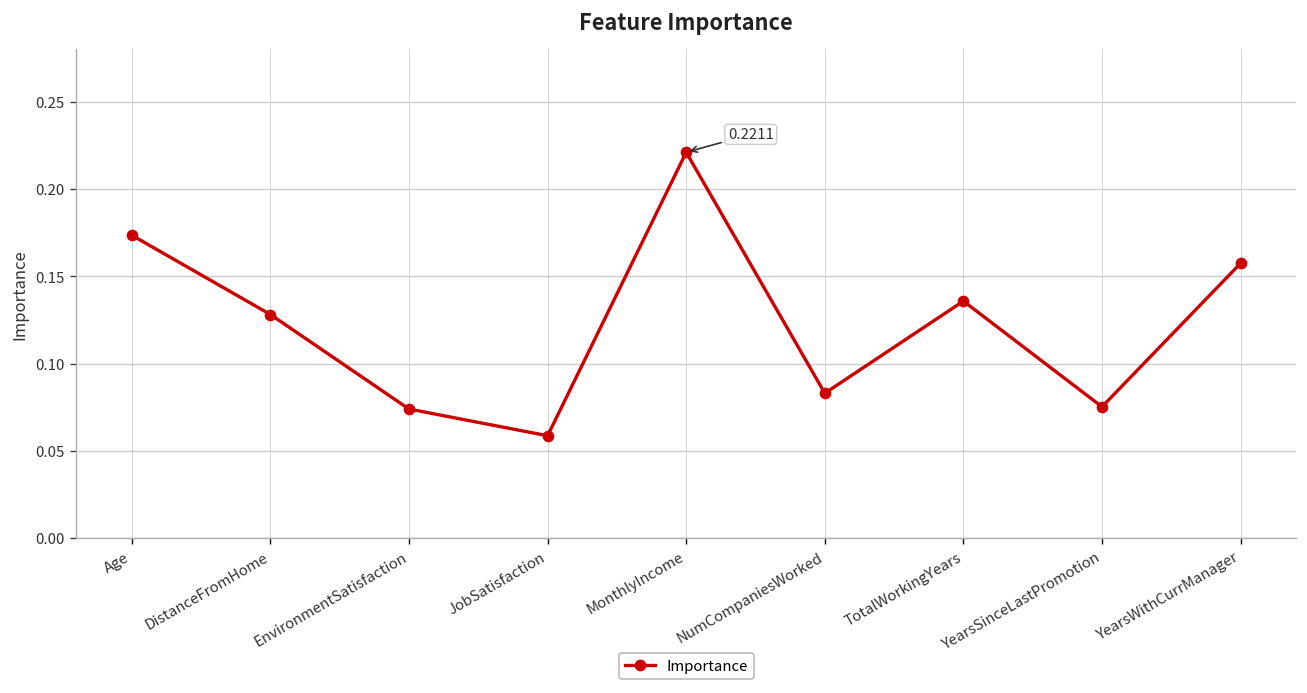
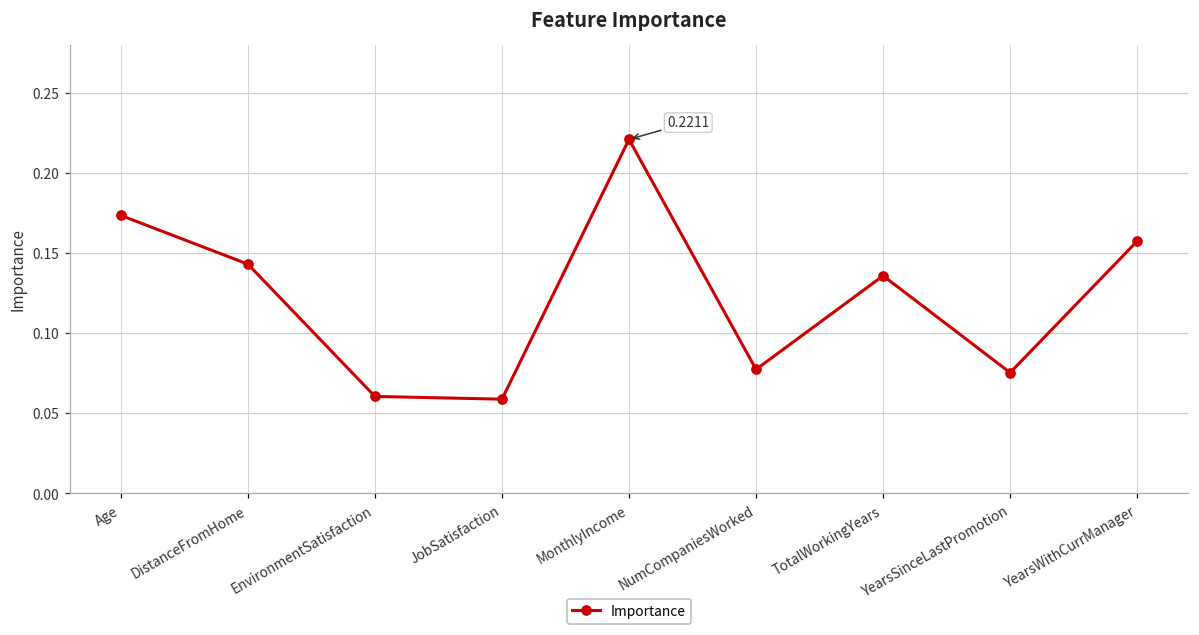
  {
    "Age": 0.174,
-   "DistanceFromHome": 0.128,
-   "EnvironmentSatisfaction": 0.074,
+   "DistanceFromHome": 0.143,
+   "EnvironmentSatisfaction": 0.060,
    "JobSatisfaction": 0.059,
-   "NumCompaniesWorked": 0.083,
+   "NumCompaniesWorked": 0.077,
    "TotalWorkingYears": 0.136,
    "YearsSinceLastPromotion": 0.075,
    "YearsWithCurrManager": 0.158
  }
